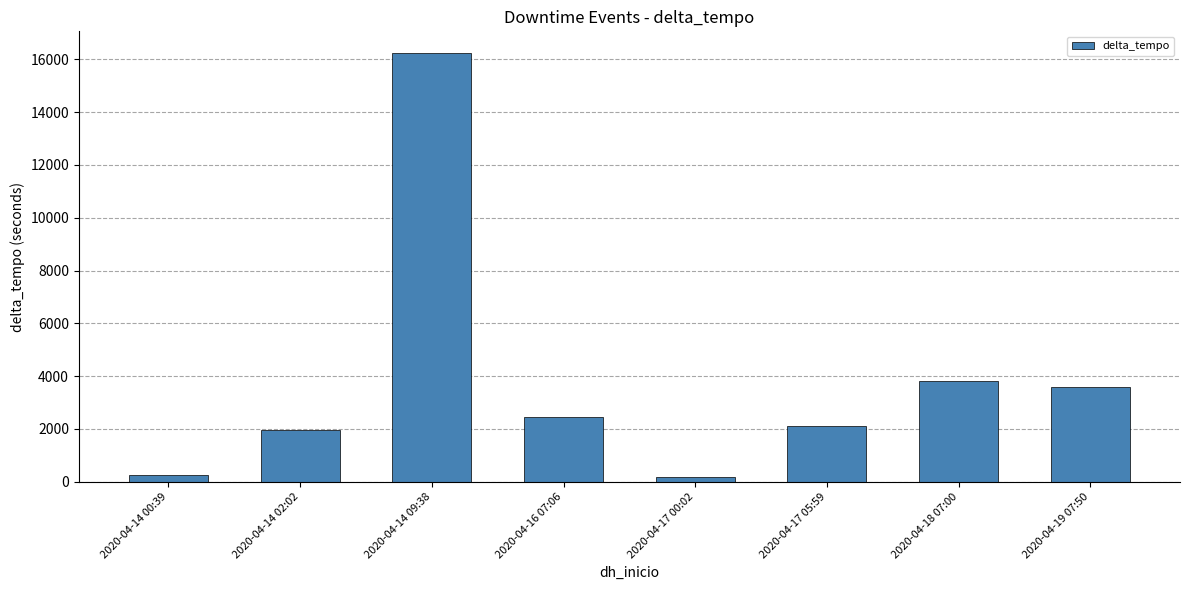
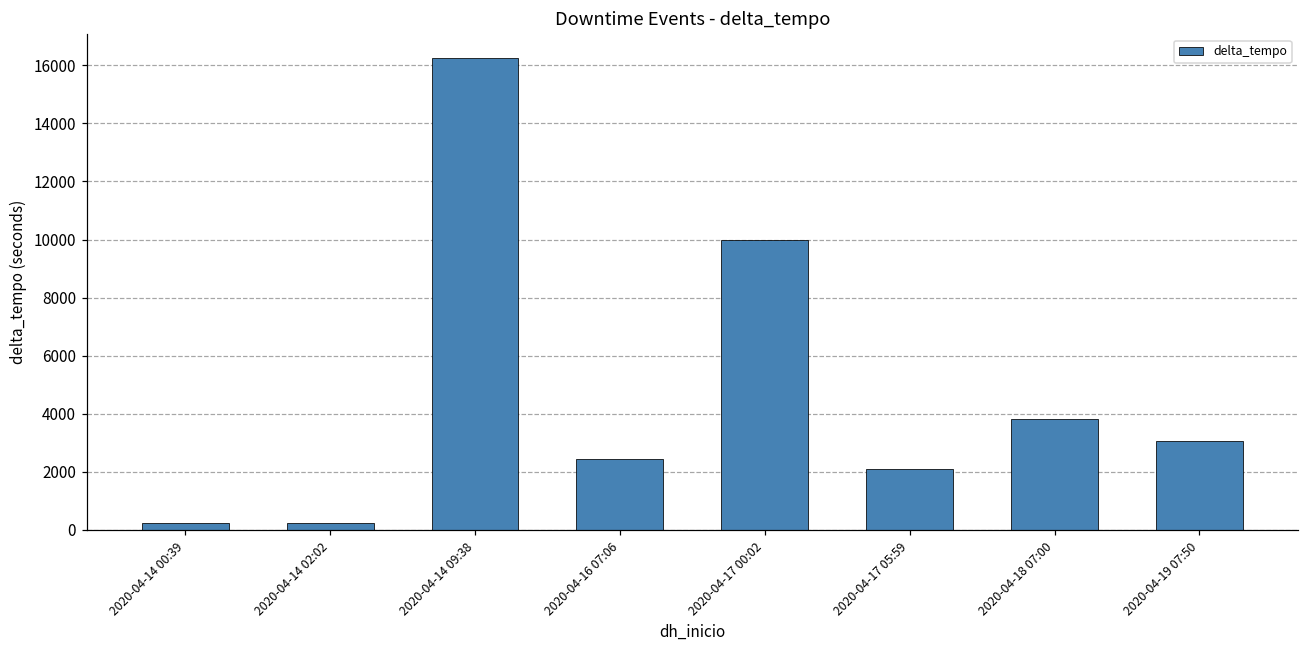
  {
    "2020-04-14 00:39": 200,
-   "2020-04-14 02:02": 2000,
+   "2020-04-14 02:02": 200,
    "2020-04-14 09:38": 16300,
    "2020-04-16 07:06": 2500,
-   "2020-04-17 00:02": 200,
+   "2020-04-17 00:02": 10000,
    "2020-04-17 05:59": 2100,
    "2020-04-18 07:00": 3800,
-   "2020-04-19 07:50": 3600
+   "2020-04-19 07:50": 3100
  }
